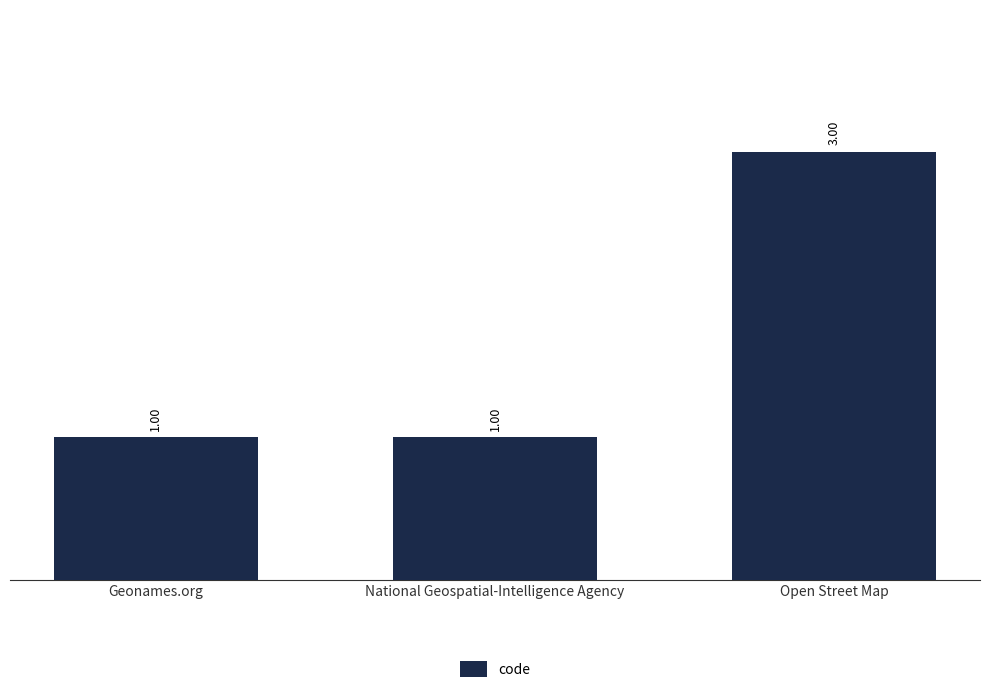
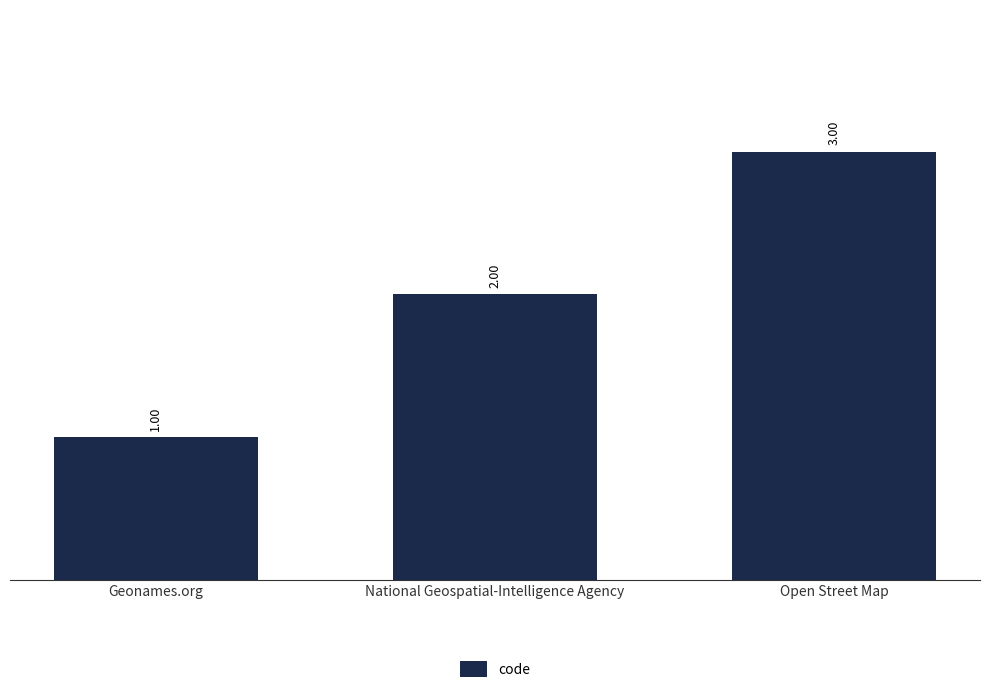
  {
    "Geonames.org": 1.00,
-   "National Geospatial-Intelligence Agency": 1.00,
+   "National Geospatial-Intelligence Agency": 2.00,
    "Open Street Map": 3.00
  }
